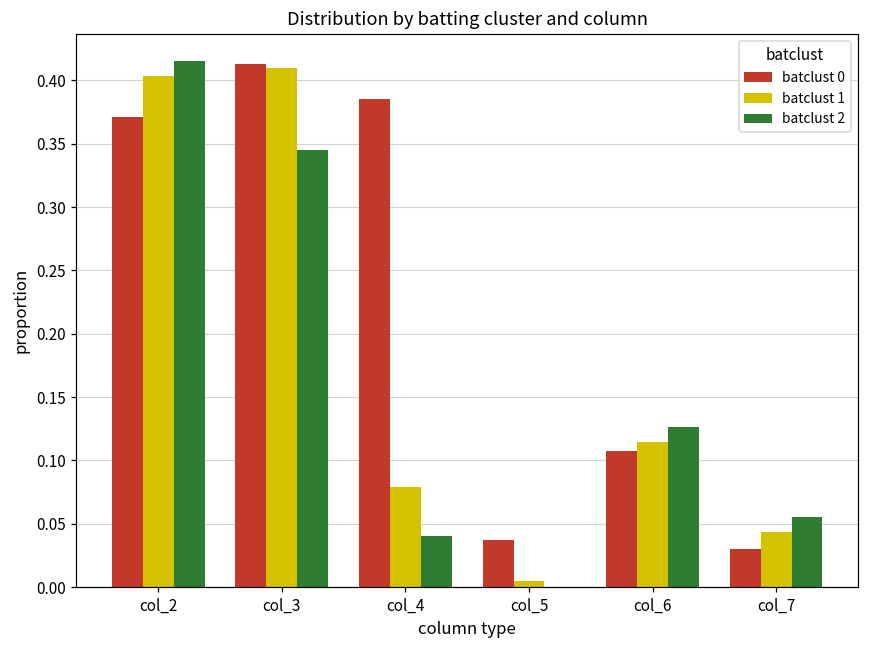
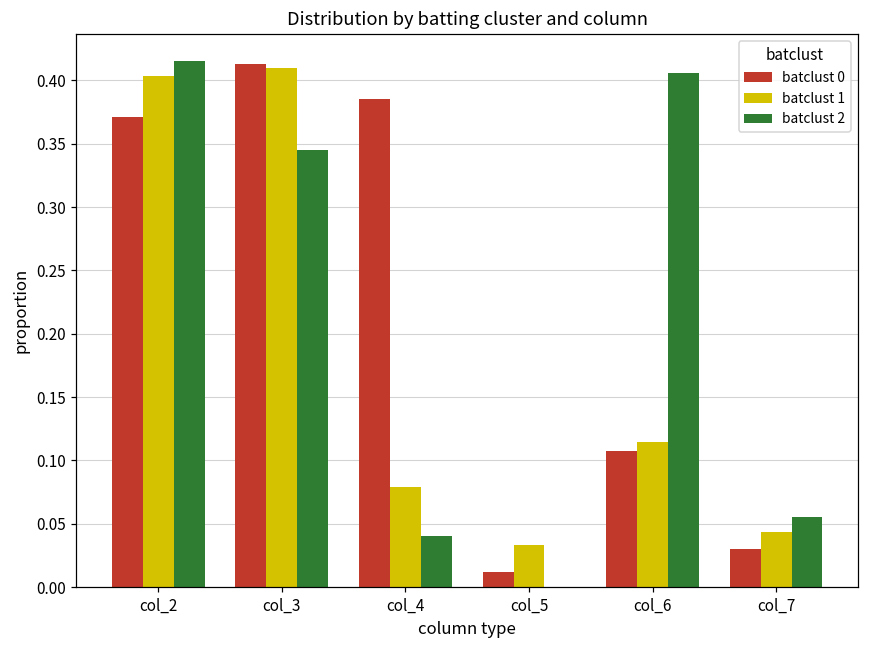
  {
    "batclust 0": {
      "col_2": 0.371,
      "col_3": 0.413,
      "col_4": 0.386,
-     "col_5": 0.037,
+     "col_5": 0.012,
      "col_6": 0.108,
      "col_7": 0.030
    },
    "batclust 1": {
      "col_2": 0.404,
      "col_3": 0.410,
      "col_4": 0.079,
-     "col_5": 0.005,
+     "col_5": 0.034,
      "col_6": 0.114,
      "col_7": 0.043
    },
    "batclust 2": {
      "col_2": 0.415,
      "col_3": 0.345,
      "col_4": 0.040,
      "col_5": 0.000,
-     "col_6": 0.127,
+     "col_6": 0.406,
      "col_7": 0.056
    }
  }
